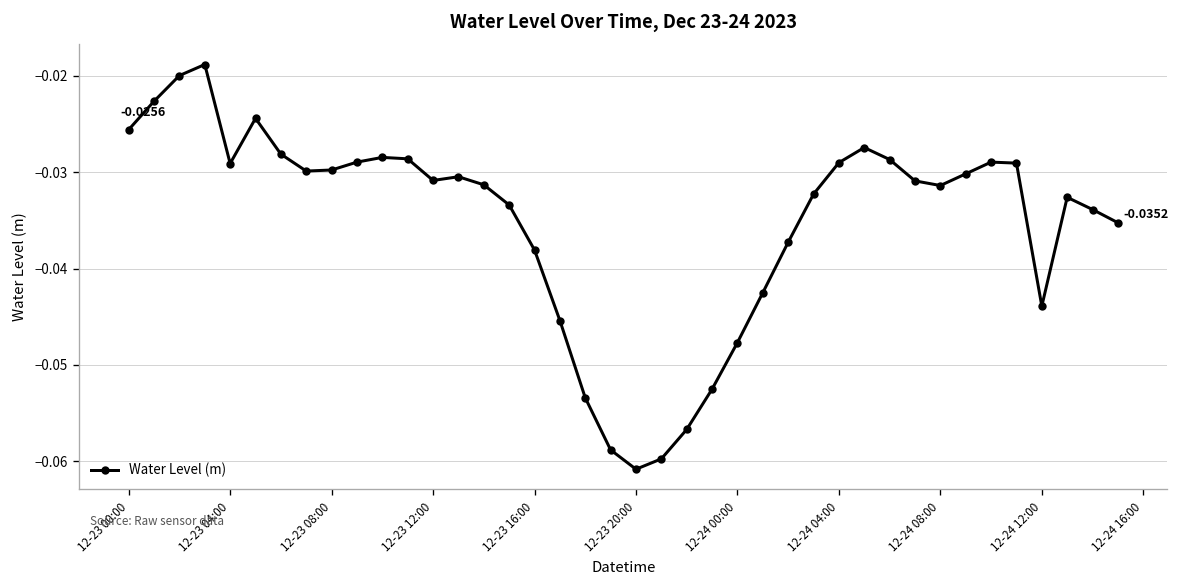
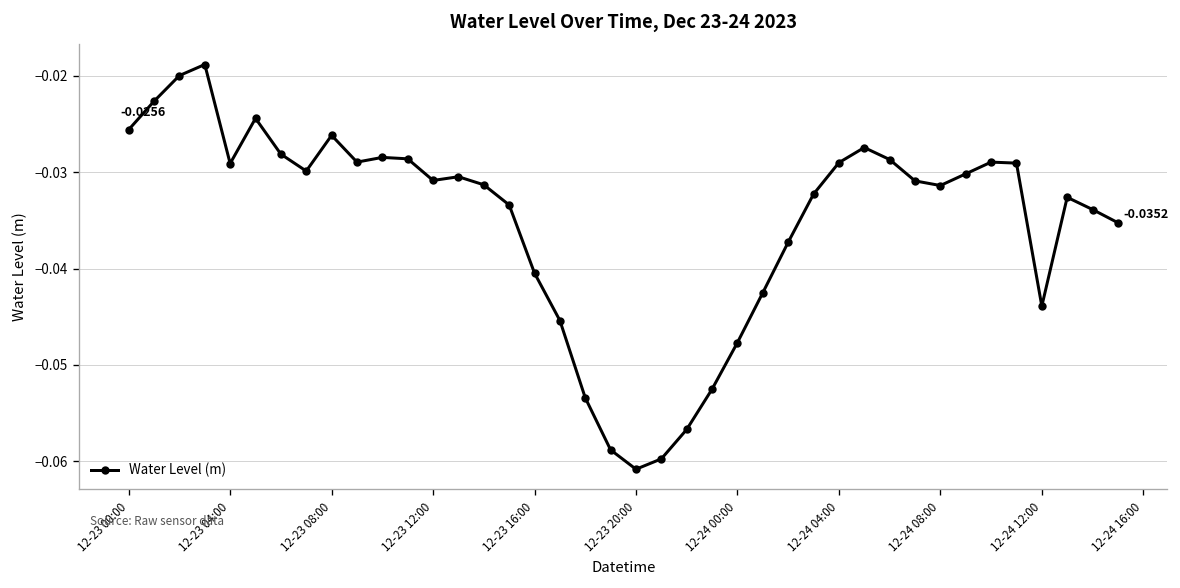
  {
    "12-23 04:00": -0.029,
-   "12-23 08:00": -0.030,
+   "12-23 08:00": -0.026,
    "12-23 12:00": -0.031,
-   "12-23 16:00": -0.038,
+   "12-23 16:00": -0.040,
    "12-23 20:00": -0.061,
    "12-24 00:00": -0.048,
    "12-24 04:00": -0.029,
    "12-24 08:00": -0.031,
    "12-24 12:00": -0.044
  }
